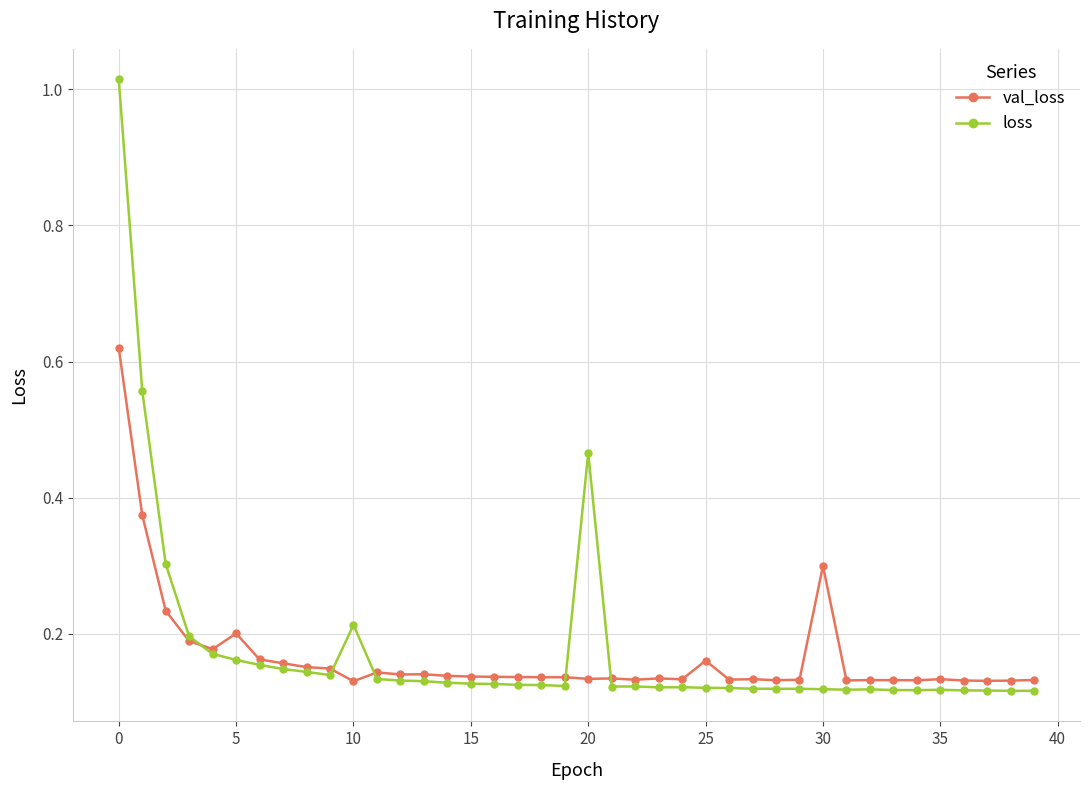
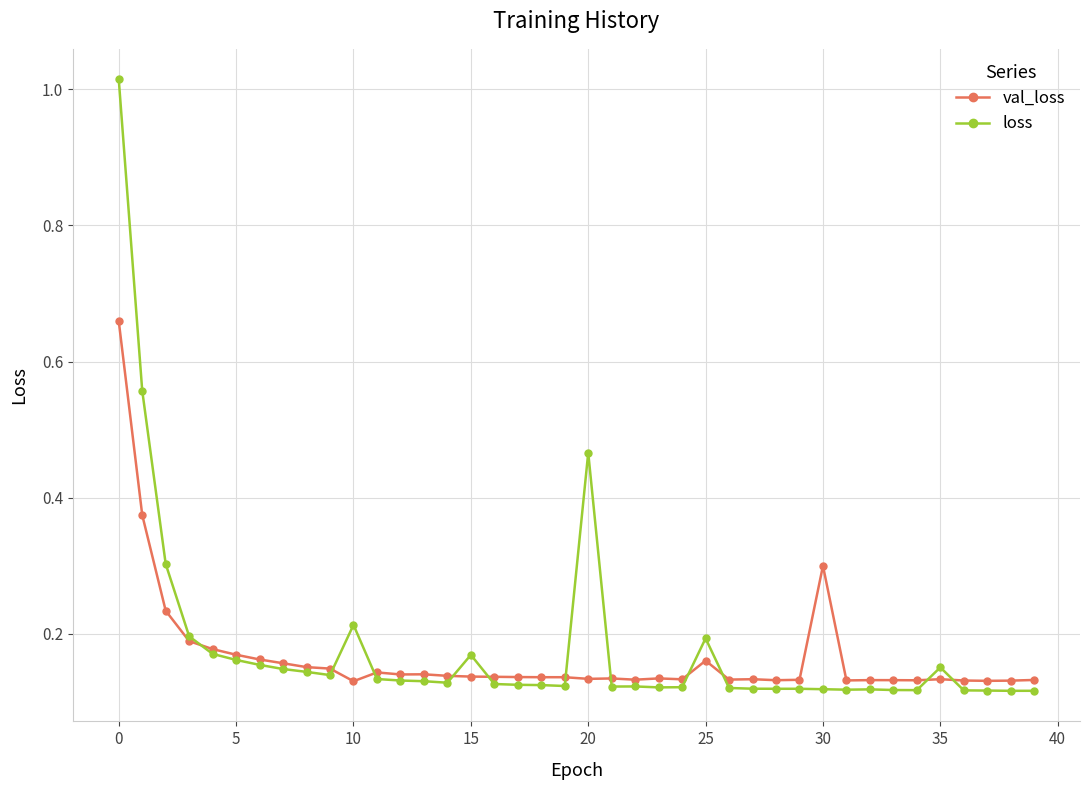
  {
    "val_loss": {
-     "0": 0.62,
-     "5": 0.20,
+     "0": 0.66,
+     "5": 0.17,
      "10": 0.13,
      "15": 0.14,
      "20": 0.13,
      "25": 0.16,
      "30": 0.30,
      "35": 0.13
    },
    "loss": {
      "0": 1.01,
      "5": 0.16,
      "10": 0.21,
-     "15": 0.13,
+     "15": 0.17,
      "20": 0.47,
-     "25": 0.12,
+     "25": 0.19,
      "30": 0.12,
-     "35": 0.12
+     "35": 0.15
    }
  }
